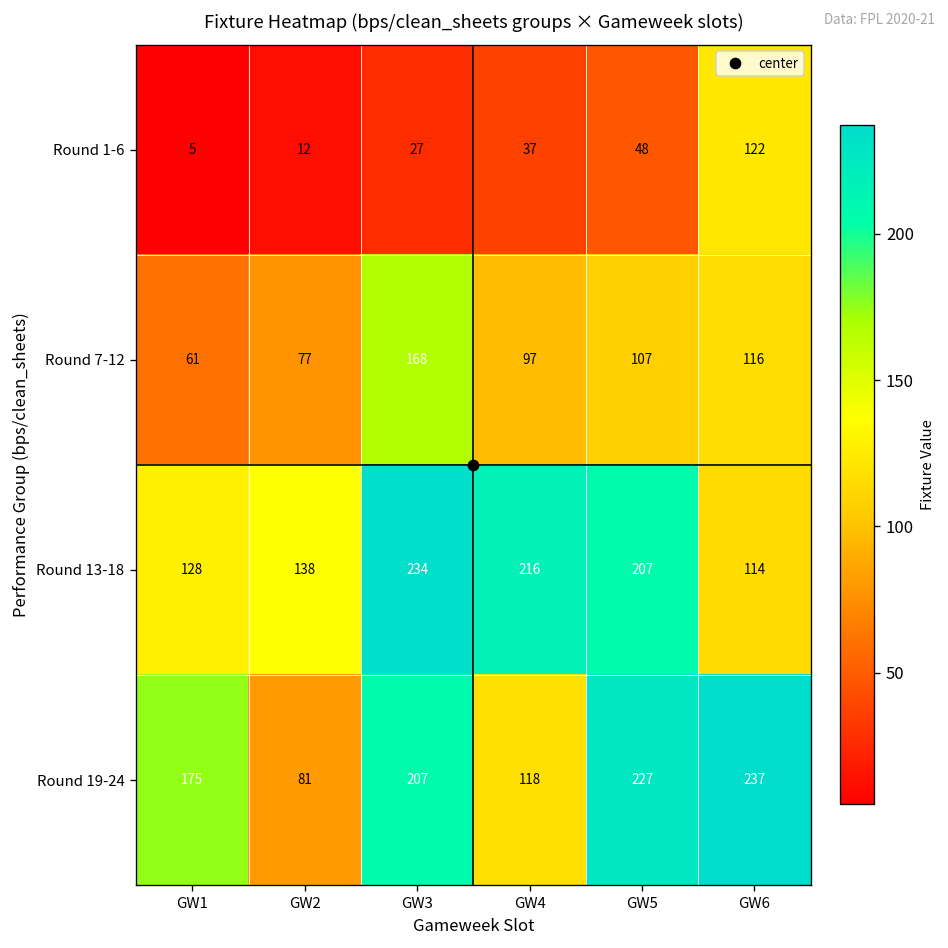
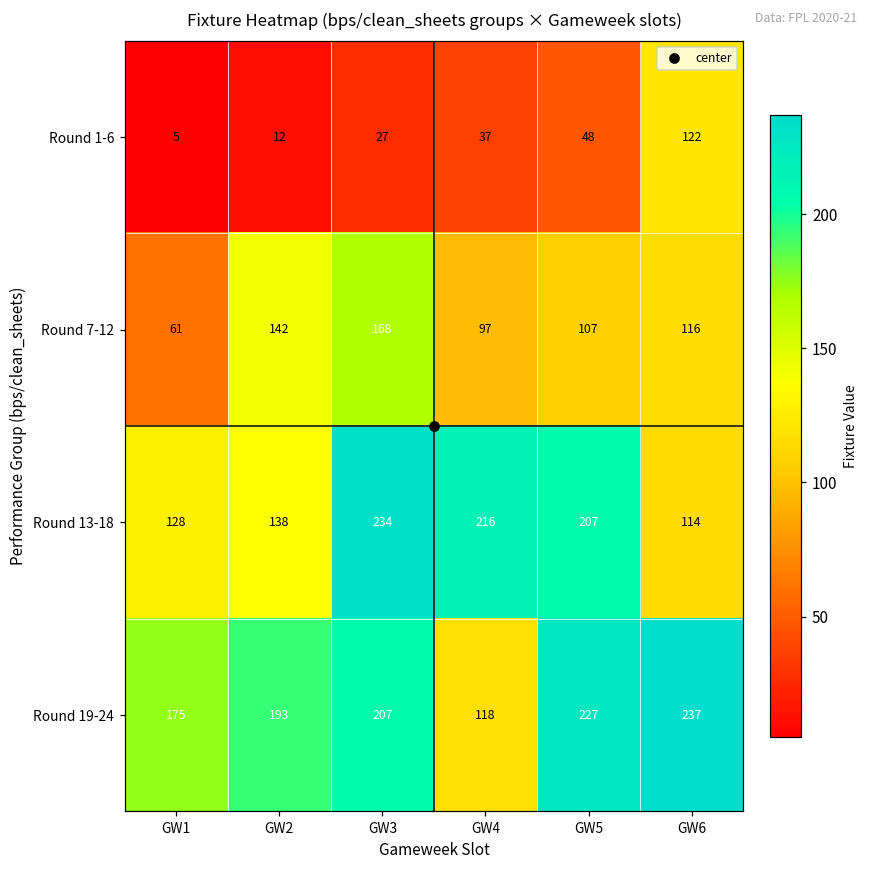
  {
    "Round 1-6": {
      "GW1": 5,
      "GW2": 12,
      "GW3": 27,
      "GW4": 37,
      "GW5": 48,
      "GW6": 122
    },
    "Round 7-12": {
      "GW1": 61,
-     "GW2": 77,
+     "GW2": 142,
      "GW3": 168,
      "GW4": 97,
      "GW5": 107,
      "GW6": 116
    },
    "Round 13-18": {
      "GW1": 128,
      "GW2": 138,
      "GW3": 234,
      "GW4": 216,
      "GW5": 207,
      "GW6": 114
    },
    "Round 19-24": {
      "GW1": 175,
-     "GW2": 81,
+     "GW2": 193,
      "GW3": 207,
      "GW4": 118,
      "GW5": 227,
      "GW6": 237
    }
  }
